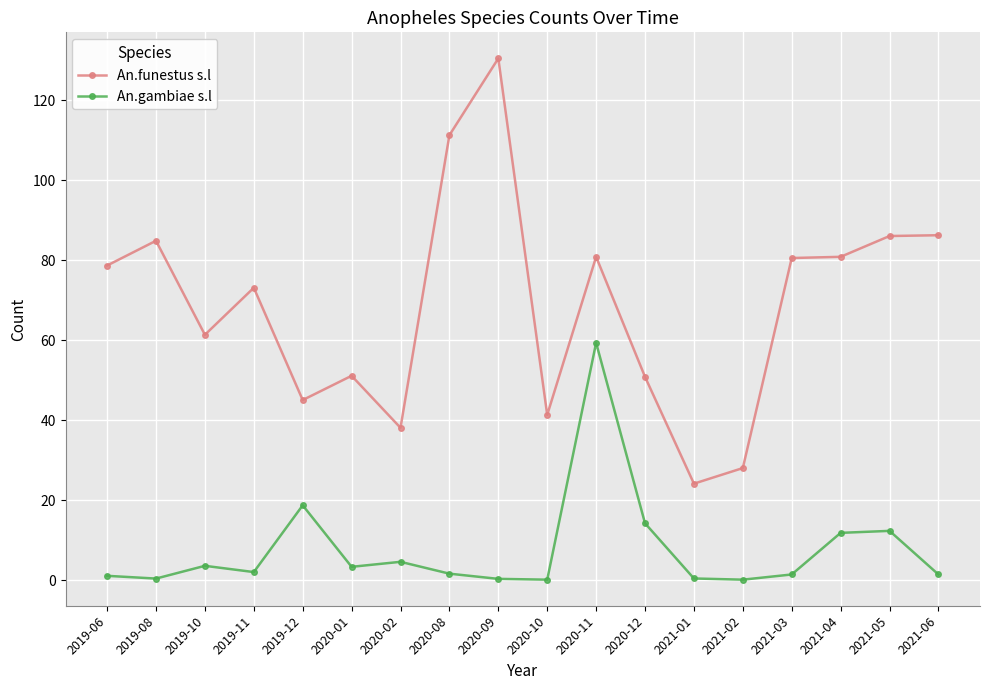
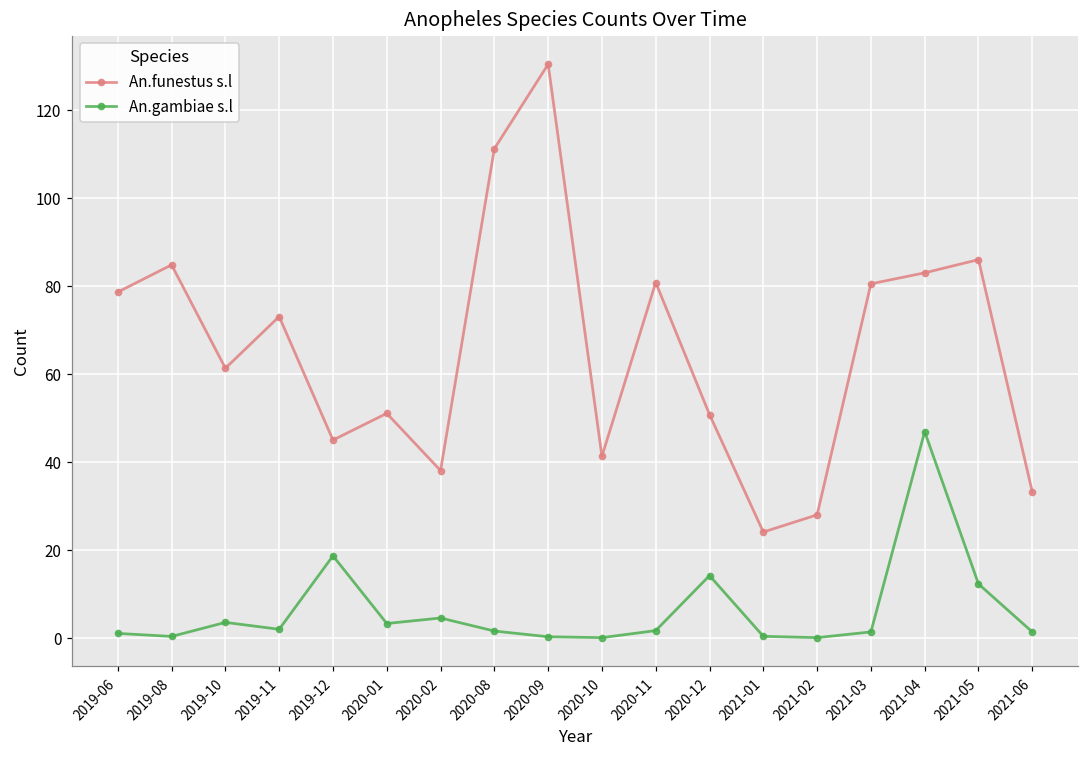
  {
    "An.funestus s.l": {
      "2019-06": 79,
      "2019-08": 85,
      "2019-10": 61,
      "2019-11": 73,
      "2019-12": 45,
      "2020-01": 51,
      "2020-02": 38,
      "2020-08": 111,
      "2020-09": 130,
      "2020-10": 41,
      "2020-11": 81,
      "2020-12": 51,
      "2021-01": 24,
      "2021-02": 28,
      "2021-03": 81,
-     "2021-04": 81,
+     "2021-04": 83,
      "2021-05": 86,
-     "2021-06": 86
+     "2021-06": 33
    },
    "An.gambiae s.l": {
      "2019-06": 1,
      "2019-08": 0,
      "2019-10": 4,
      "2019-11": 2,
      "2019-12": 19,
      "2020-01": 3,
      "2020-02": 5,
      "2020-08": 2,
      "2020-09": 0,
      "2020-10": 0,
-     "2020-11": 59,
+     "2020-11": 2,
      "2020-12": 14,
      "2021-01": 0,
      "2021-02": 0,
      "2021-03": 1,
-     "2021-04": 12,
+     "2021-04": 47,
      "2021-05": 12,
      "2021-06": 1
    }
  }
